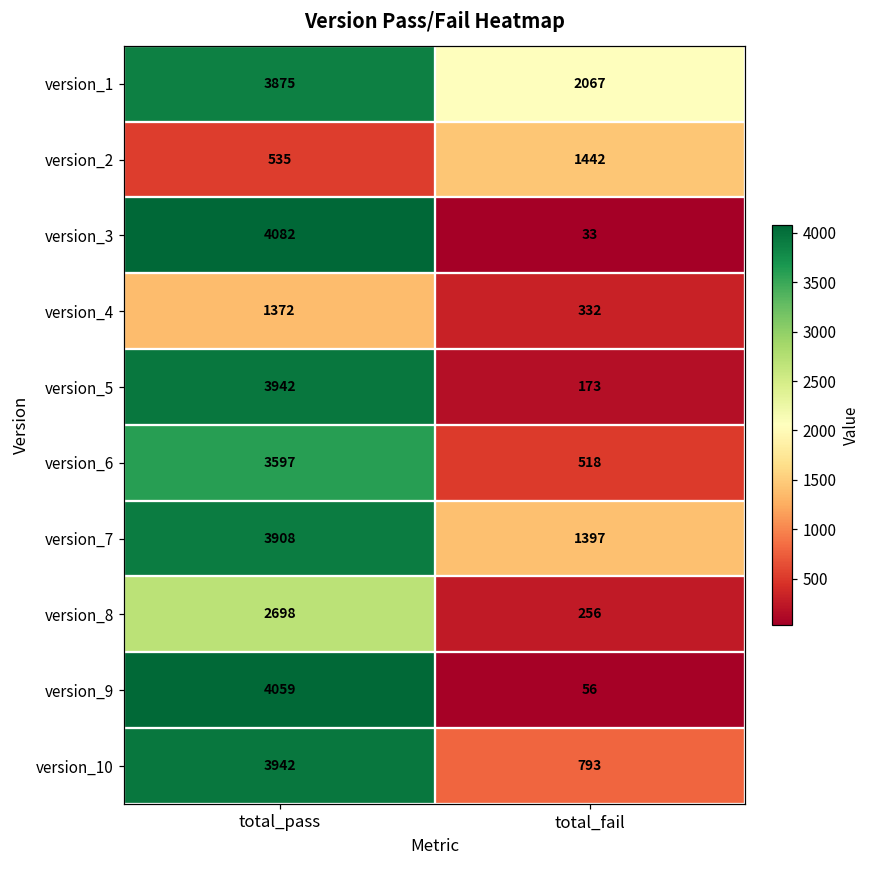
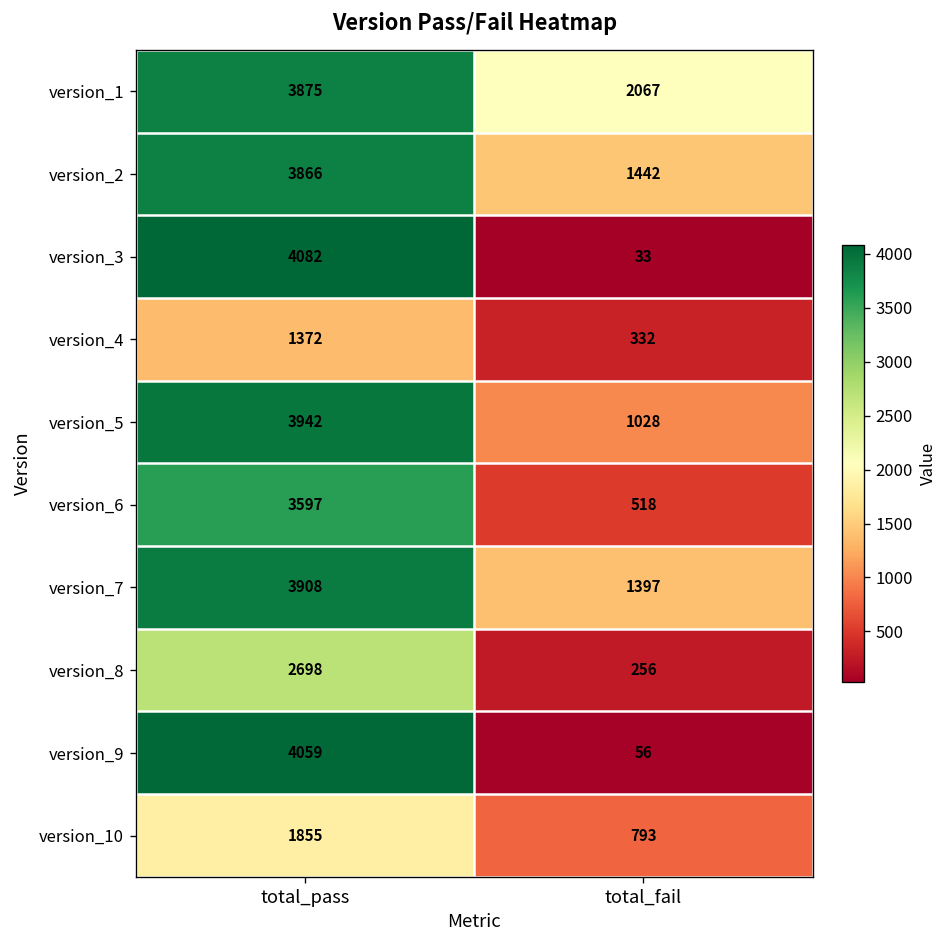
  {
    "version_1": {
      "total_pass": 3875,
      "total_fail": 2067
    },
    "version_2": {
-     "total_pass": 535,
+     "total_pass": 3866,
      "total_fail": 1442
    },
    "version_3": {
      "total_pass": 4082,
      "total_fail": 33
    },
    "version_4": {
      "total_pass": 1372,
      "total_fail": 332
    },
    "version_5": {
      "total_pass": 3942,
-     "total_fail": 173
+     "total_fail": 1028
    },
    "version_6": {
      "total_pass": 3597,
      "total_fail": 518
    },
    "version_7": {
      "total_pass": 3908,
      "total_fail": 1397
    },
    "version_8": {
      "total_pass": 2698,
      "total_fail": 256
    },
    "version_9": {
      "total_pass": 4059,
      "total_fail": 56
    },
    "version_10": {
-     "total_pass": 3942,
+     "total_pass": 1855,
      "total_fail": 793
    }
  }
